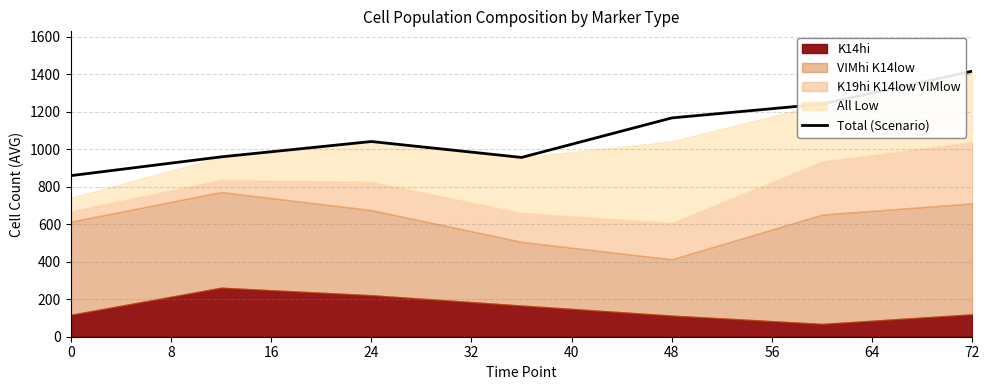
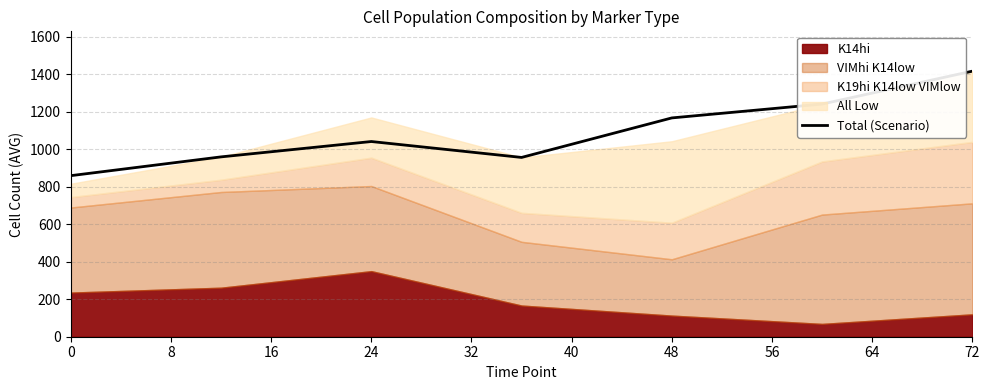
  {
    "K14hi": {
-     "0": 120,
-     "24": 220,
+     "0": 240,
+     "24": 350,
      "48": 110,
      "72": 120
    },
    "Total (Scenario)": {
      "0": 860,
      "48": 1170
    },
    "VIMhi K14low": {
-     "0": 500,
+     "0": 450,
      "24": 450,
      "48": 300,
      "72": 590
    }
  }
